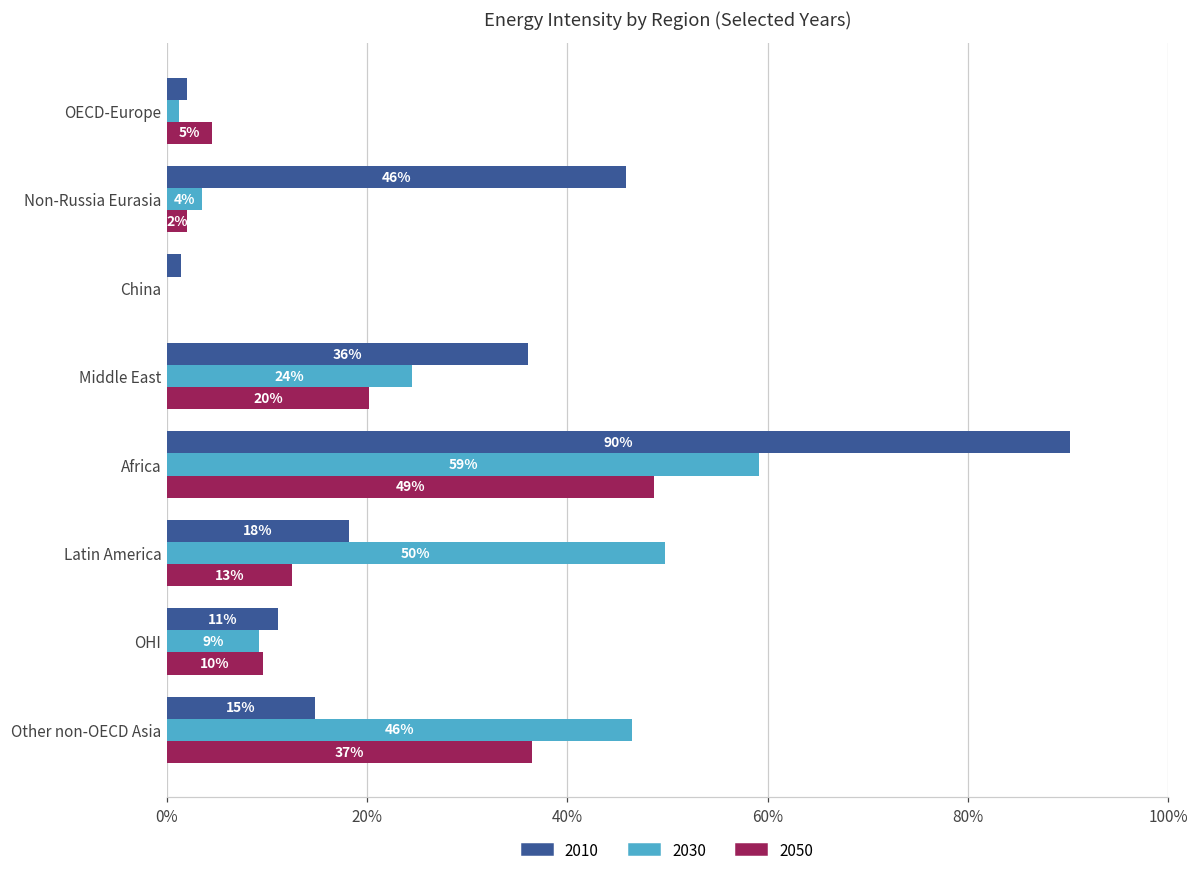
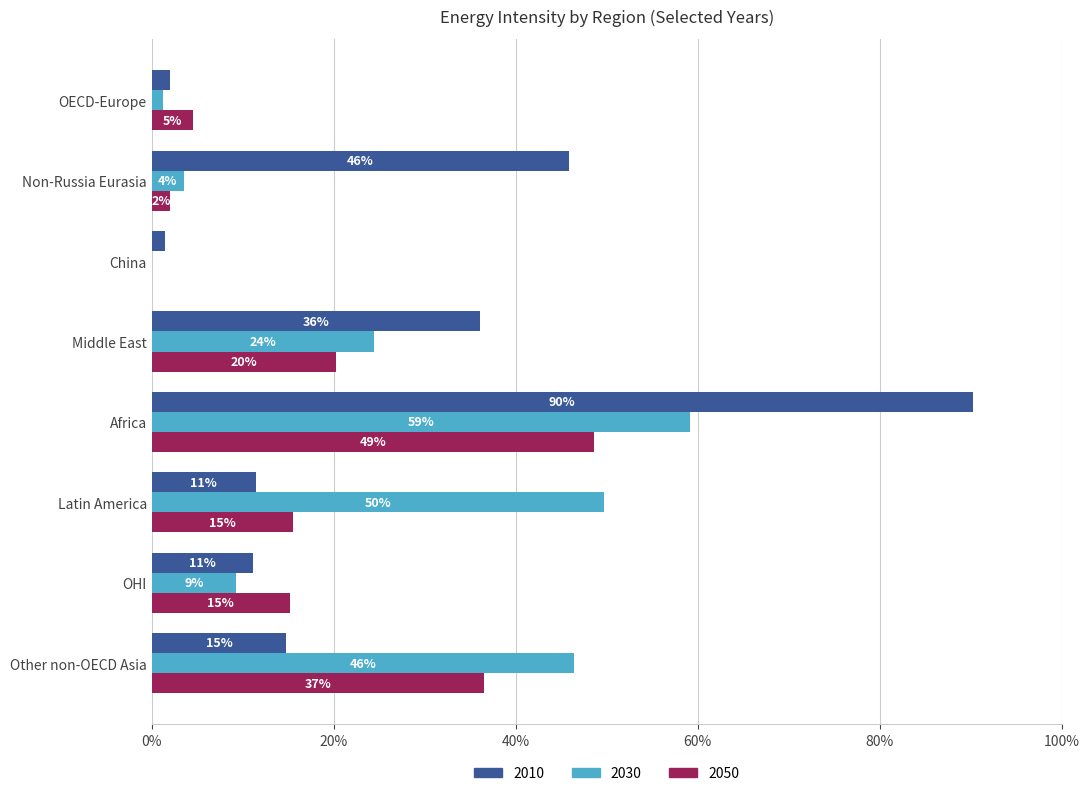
  {
    "2010": {
      "Non-Russia Eurasia": "46%",
      "Middle East": "36%",
      "Africa": "90%",
-     "Latin America": "18%",
+     "Latin America": "11%",
      "OHI": "11%",
      "Other non-OECD Asia": "15%"
    },
    "2030": {
      "Non-Russia Eurasia": "4%",
      "Middle East": "24%",
      "Africa": "59%",
      "Latin America": "50%",
      "OHI": "9%",
      "Other non-OECD Asia": "46%"
    },
    "2050": {
      "OECD-Europe": "5%",
      "Non-Russia Eurasia": "2%",
      "Middle East": "20%",
      "Africa": "49%",
-     "Latin America": "13%",
-     "OHI": "10%",
+     "Latin America": "15%",
+     "OHI": "15%",
      "Other non-OECD Asia": "37%"
    }
  }
